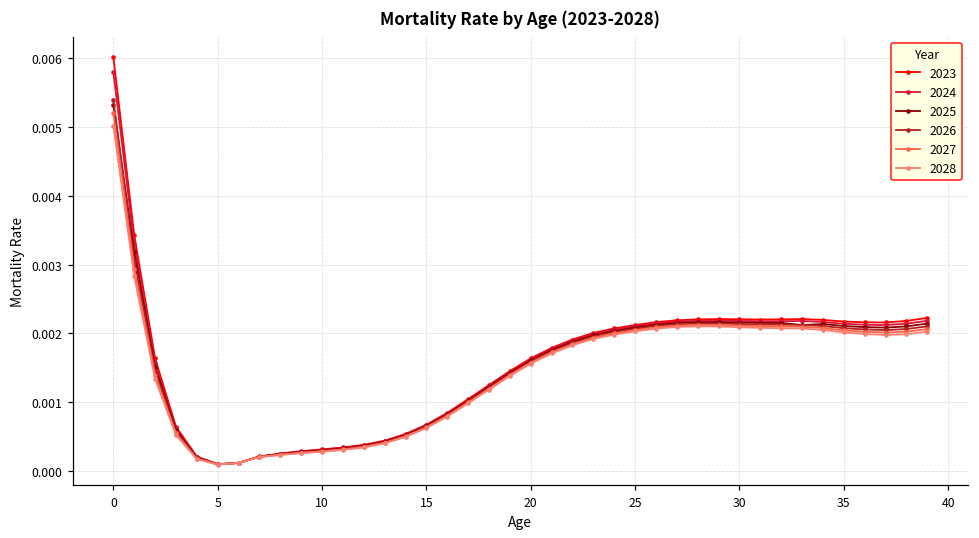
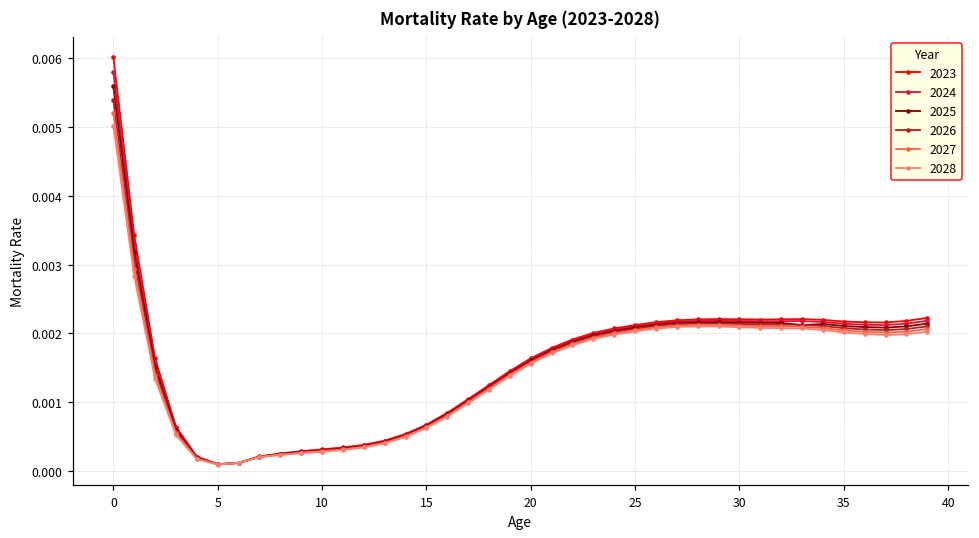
  {
    "2023": {
      "0": 0.0060
    },
    "2025": {
-     "0": 0.0053
+     "0": 0.0056
    }
  }
